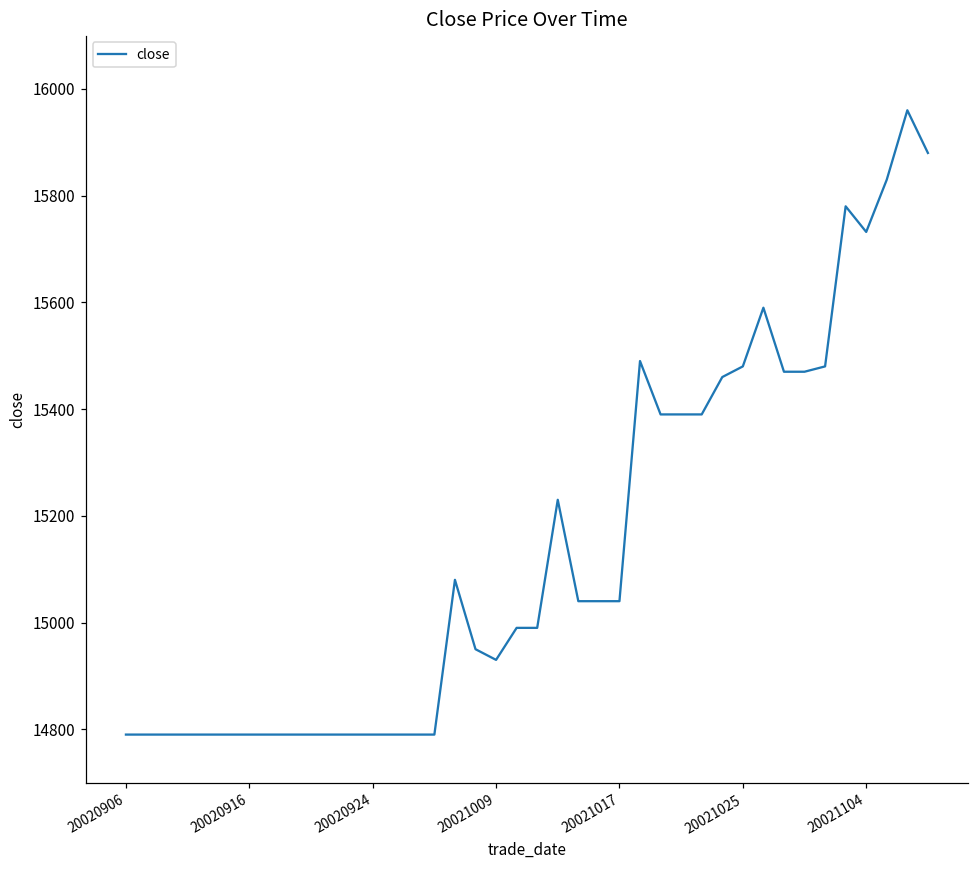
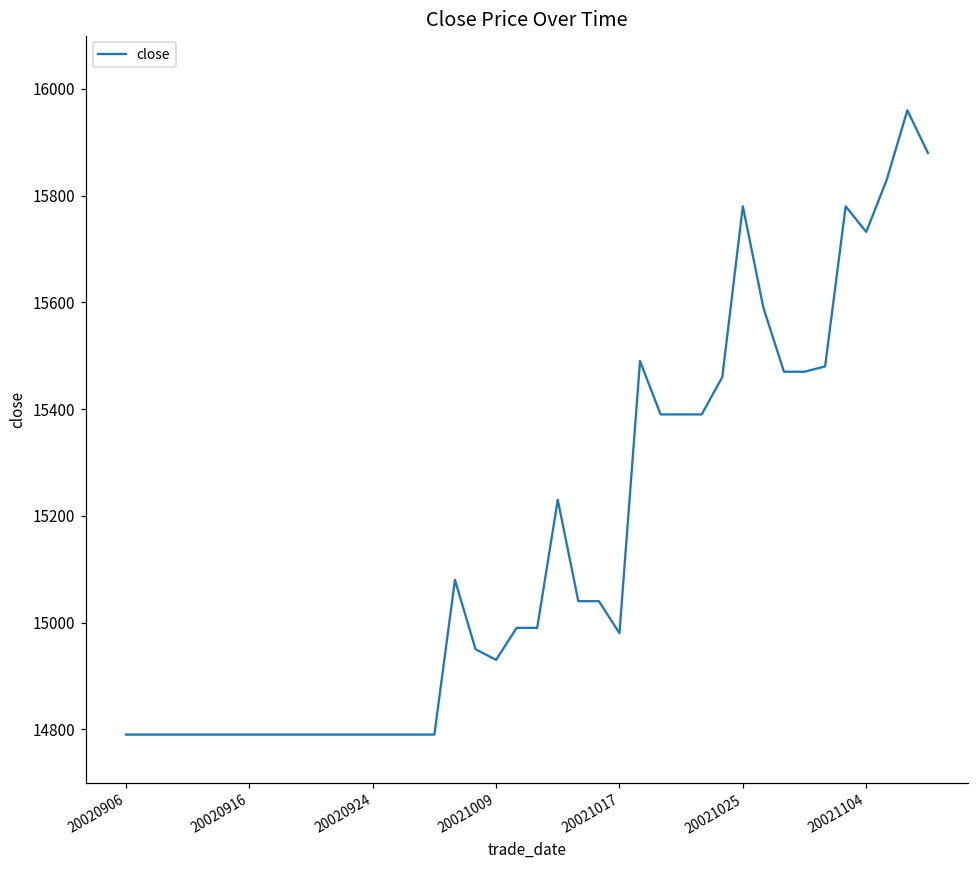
  {
    "20020906": 14790,
    "20020916": 14790,
    "20020924": 14790,
    "20021009": 14930,
-   "20021017": 15040,
-   "20021025": 15480,
+   "20021017": 14980,
+   "20021025": 15780,
    "20021104": 15730
  }
